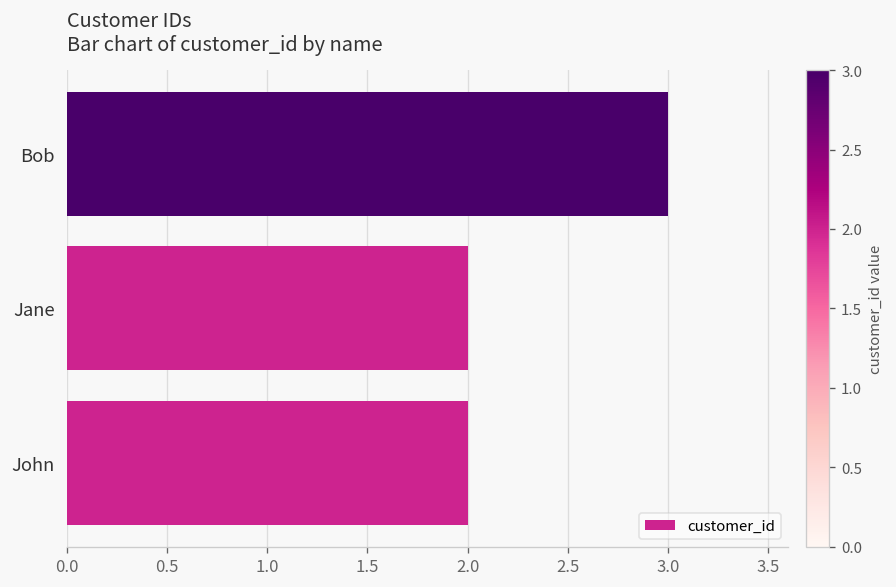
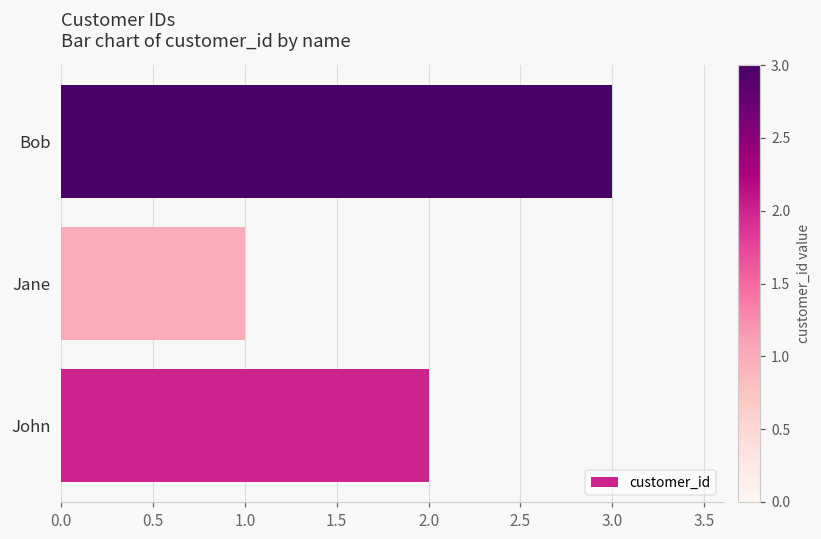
  {
    "Bob": 3,
-   "Jane": 2,
+   "Jane": 1,
    "John": 2
  }
